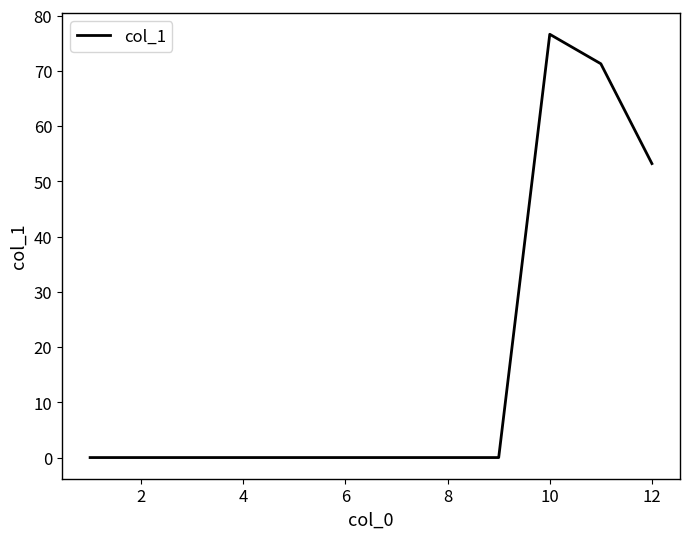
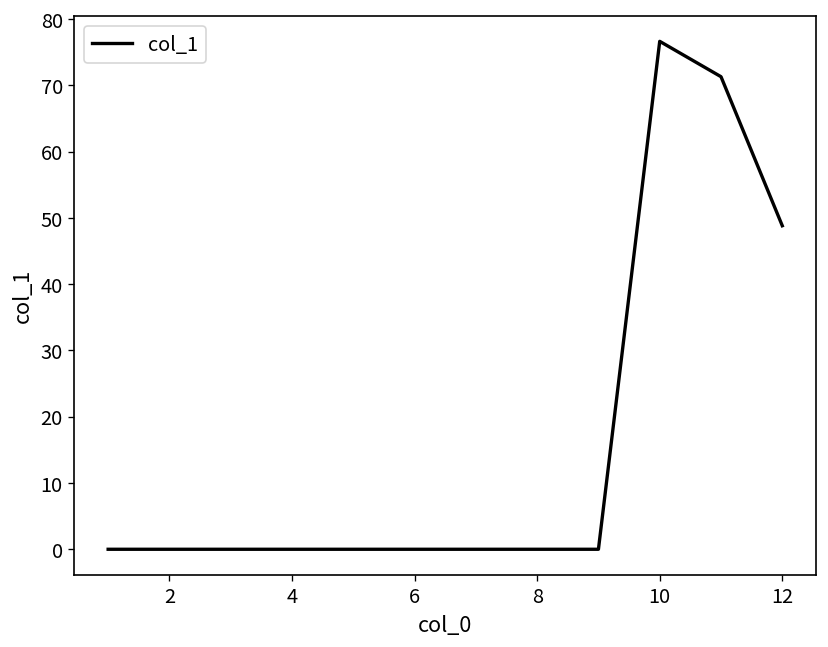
  {
    "2": 0,
    "4": 0,
    "6": 0,
    "8": 0,
    "10": 77,
-   "12": 53
+   "12": 49
  }
